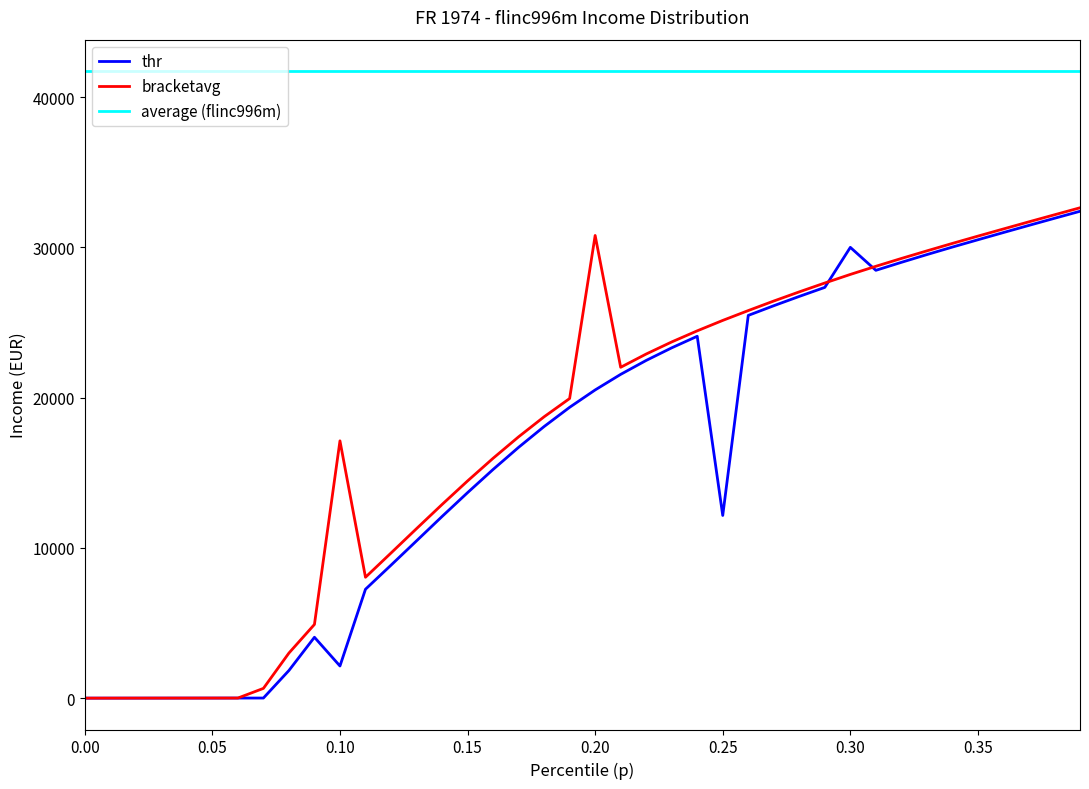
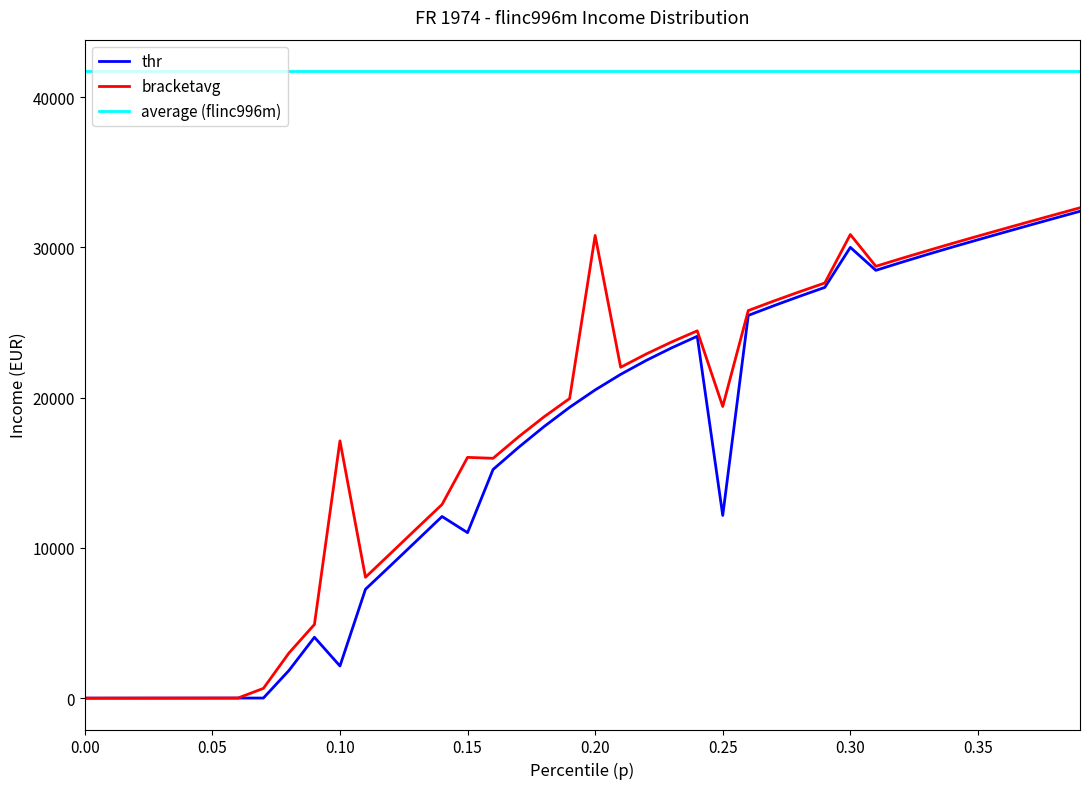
  {
    "thr": {
      "0.10": 2100,
-     "0.15": 13700,
+     "0.15": 11000,
      "0.20": 20500,
      "0.25": 12200,
      "0.30": 30000,
      "0.35": 30500
    },
    "bracketavg": {
      "0.10": 17100,
-     "0.15": 14500,
+     "0.15": 16000,
      "0.20": 30800,
-     "0.25": 25100,
-     "0.30": 28200,
+     "0.25": 19400,
+     "0.30": 30900,
      "0.35": 30700
    }
  }
